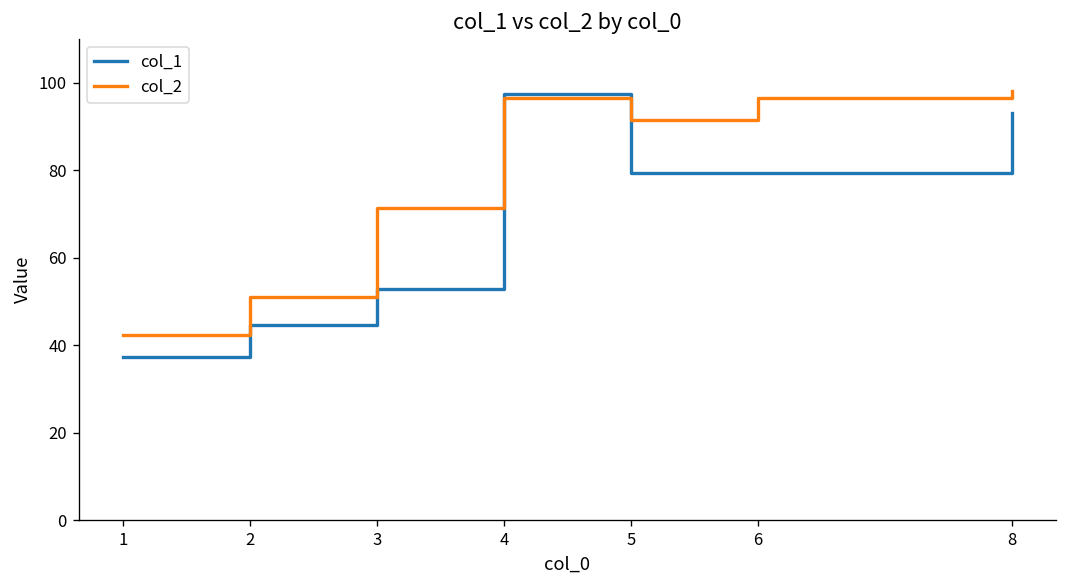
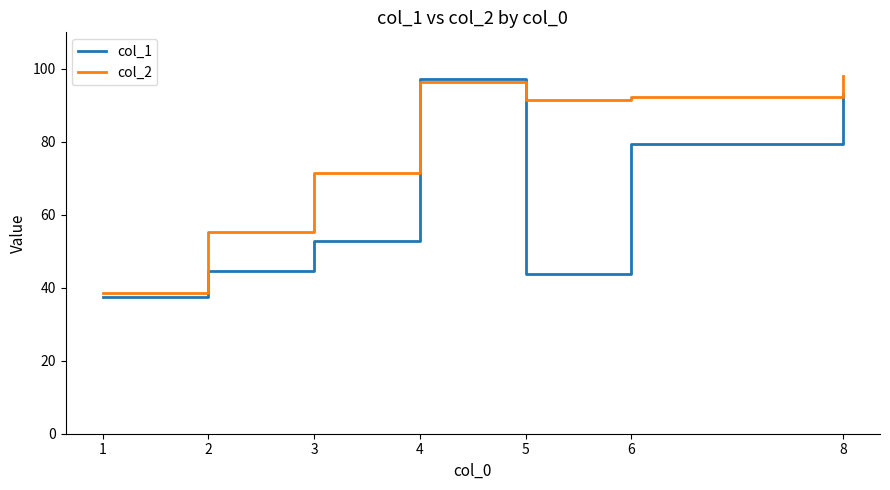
  {
    "col_1": {
      "1": 37,
      "2": 45,
      "3": 53,
      "4": 97,
-     "5": 79,
+     "5": 44,
      "6": 79,
      "8": 93
    },
    "col_2": {
-     "1": 42,
-     "2": 51,
+     "1": 39,
+     "2": 55,
      "3": 71,
      "4": 97,
      "5": 92,
-     "6": 96,
+     "6": 92,
      "8": 98
    }
  }
